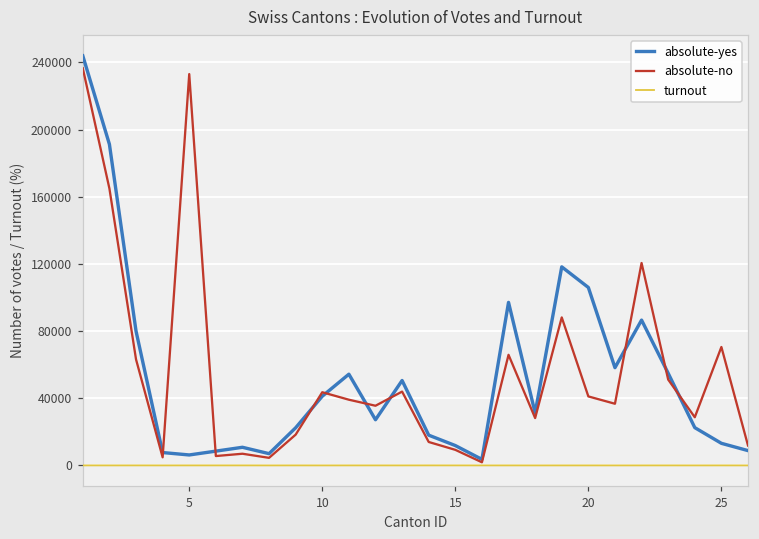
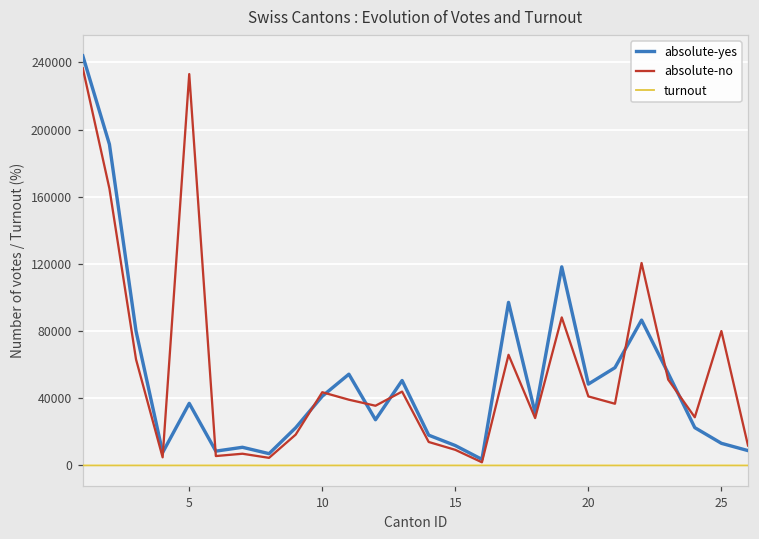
  {
    "absolute-yes": {
-     "5": 6000,
+     "5": 37000,
      "10": 41000,
      "15": 12000,
-     "20": 106000,
+     "20": 48000,
      "25": 13000
    },
    "absolute-no": {
      "5": 233000,
      "10": 44000,
      "15": 9000,
      "20": 41000,
-     "25": 71000
+     "25": 80000
    },
    "turnout": {
      "5": 0,
      "10": 0,
      "15": 0,
      "20": 0,
      "25": 0
    }
  }
